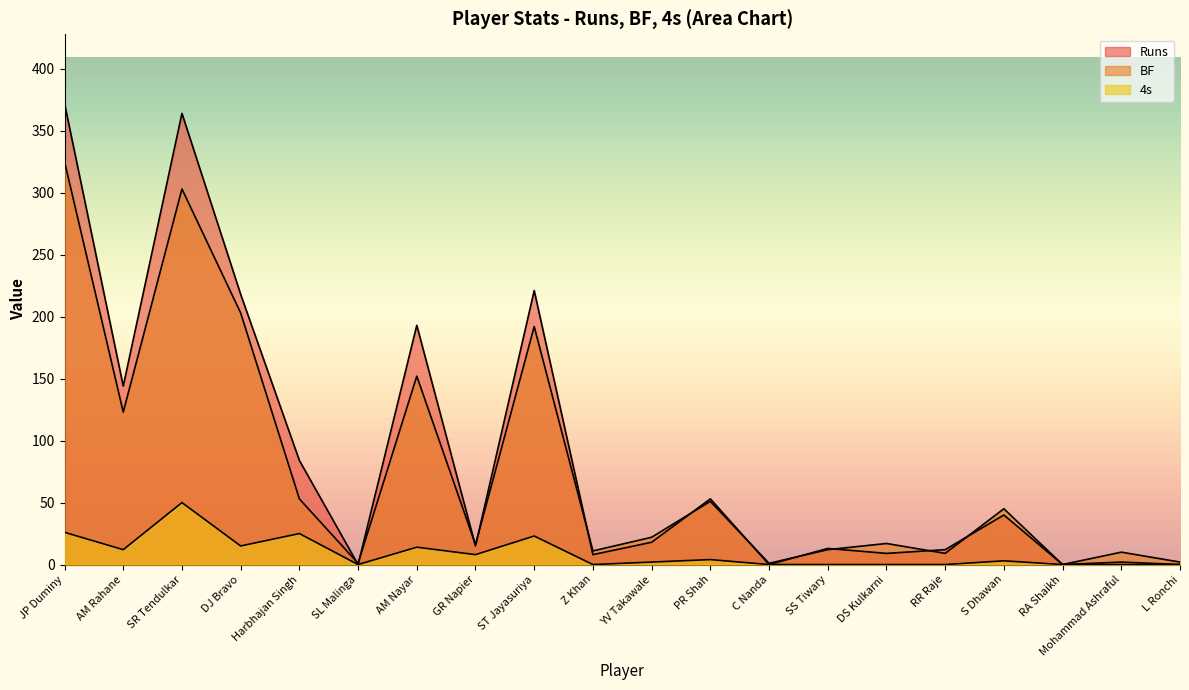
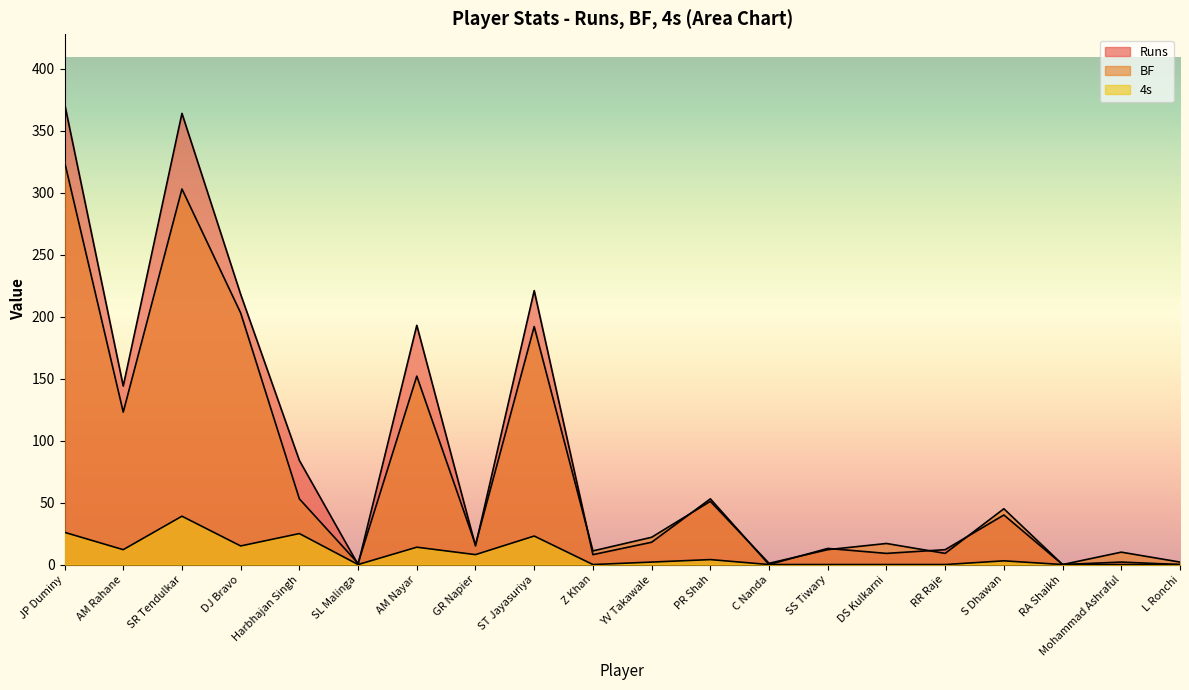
  {
    "4s": {
      "JP Duminy": 26,
      "AM Rahane": 12,
-     "SR Tendulkar": 50,
+     "SR Tendulkar": 39,
      "DJ Bravo": 15,
      "Harbhajan Singh": 25,
      "AM Nayar": 14,
      "GR Napier": 8,
      "ST Jayasuriya": 23,
      "Z Khan": 0,
      "YV Takawale": 2,
      "PR Shah": 4,
      "SS Tiwary": 0,
      "DS Kulkarni": 0,
      "RR Raje": 0,
      "S Dhawan": 3
    }
  }
